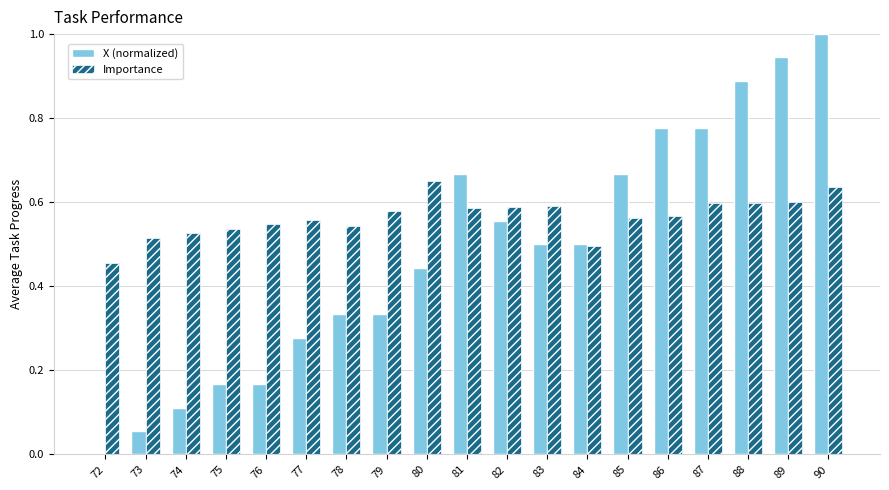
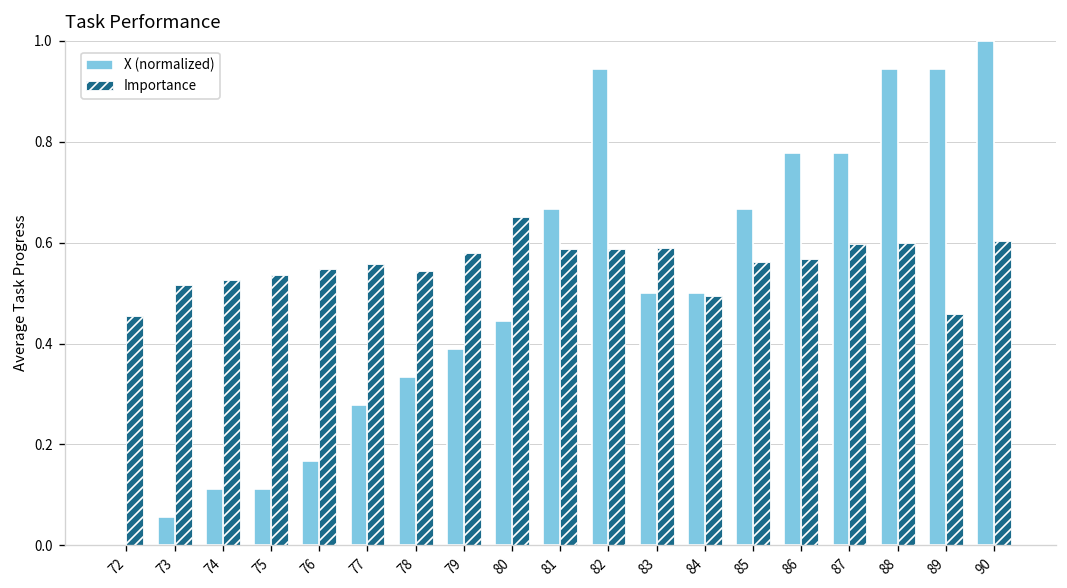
  {
    "X (normalized)": {
      "72": 0.00,
      "73": 0.06,
      "74": 0.11,
-     "75": 0.17,
+     "75": 0.11,
      "76": 0.17,
      "77": 0.28,
      "78": 0.33,
-     "79": 0.33,
+     "79": 0.39,
      "80": 0.44,
      "81": 0.67,
-     "82": 0.56,
+     "82": 0.94,
      "83": 0.50,
      "84": 0.50,
      "85": 0.67,
      "86": 0.78,
      "87": 0.78,
-     "88": 0.89,
+     "88": 0.94,
      "89": 0.94,
      "90": 1.00
    },
    "Importance": {
      "72": 0.45,
      "73": 0.52,
      "74": 0.53,
      "75": 0.54,
      "76": 0.55,
      "77": 0.56,
      "78": 0.54,
      "79": 0.58,
      "80": 0.65,
      "81": 0.59,
      "82": 0.59,
      "83": 0.59,
      "84": 0.50,
      "85": 0.56,
      "86": 0.57,
      "87": 0.60,
      "88": 0.60,
-     "89": 0.60,
-     "90": 0.64
+     "89": 0.46,
+     "90": 0.60
    }
  }
